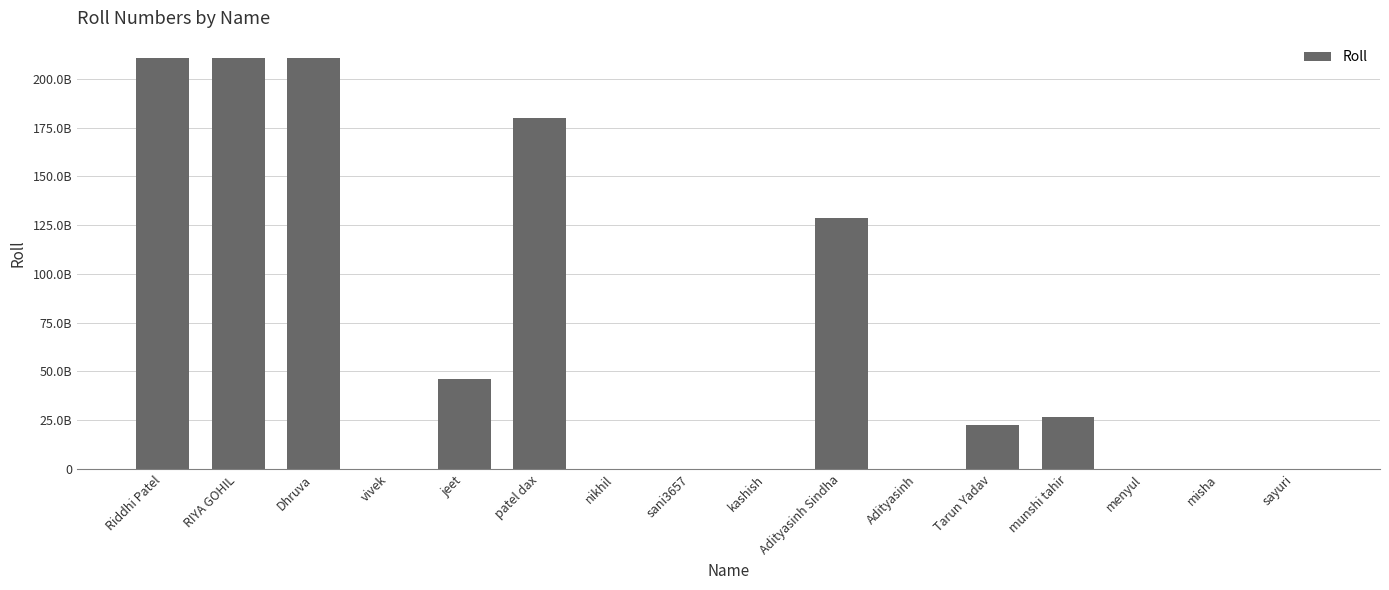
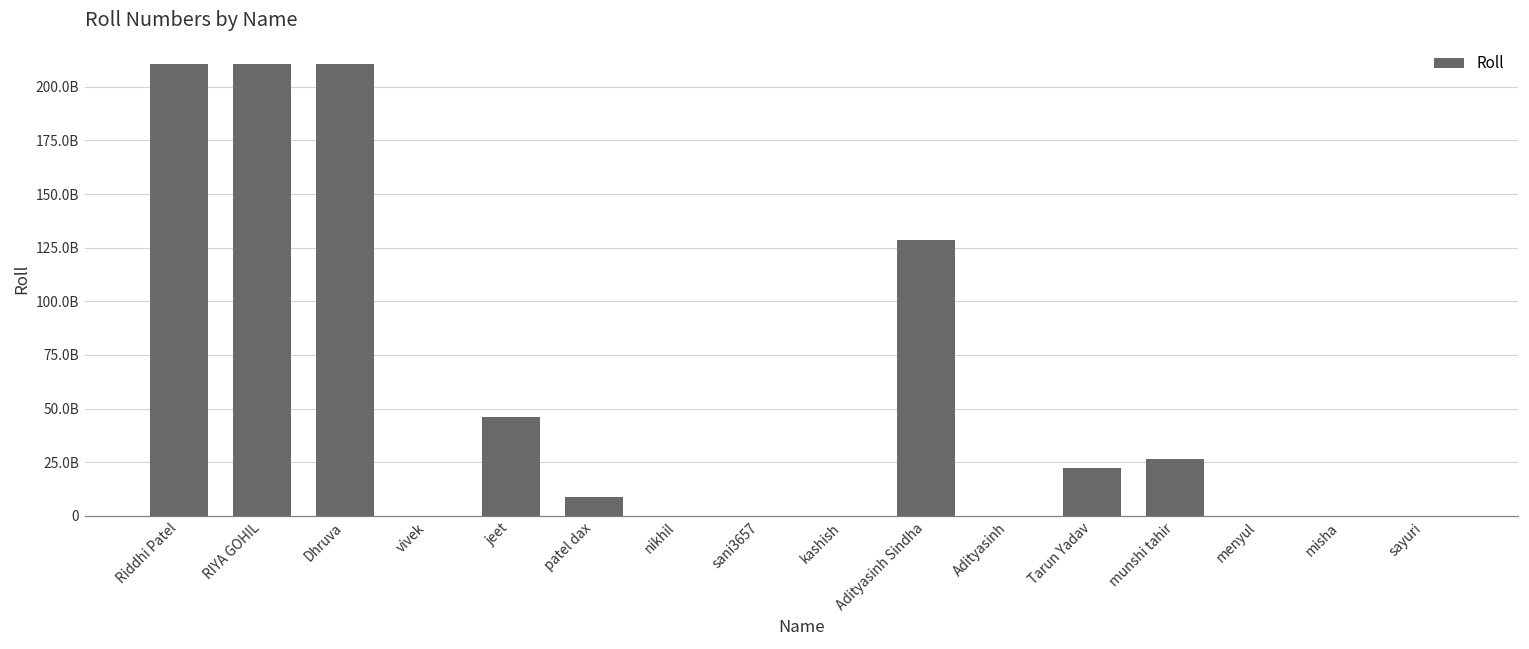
  {
    "Riddhi Patel": 210000000000,
    "RIYA GOHIL": 210000000000,
    "Dhruva": 210000000000,
    "jeet": 46000000000,
-   "patel dax": 180000000000,
+   "patel dax": 9000000000,
    "Adityasinh Sindha": 129000000000,
    "Tarun Yadav": 23000000000,
    "munshi tahir": 27000000000
  }
